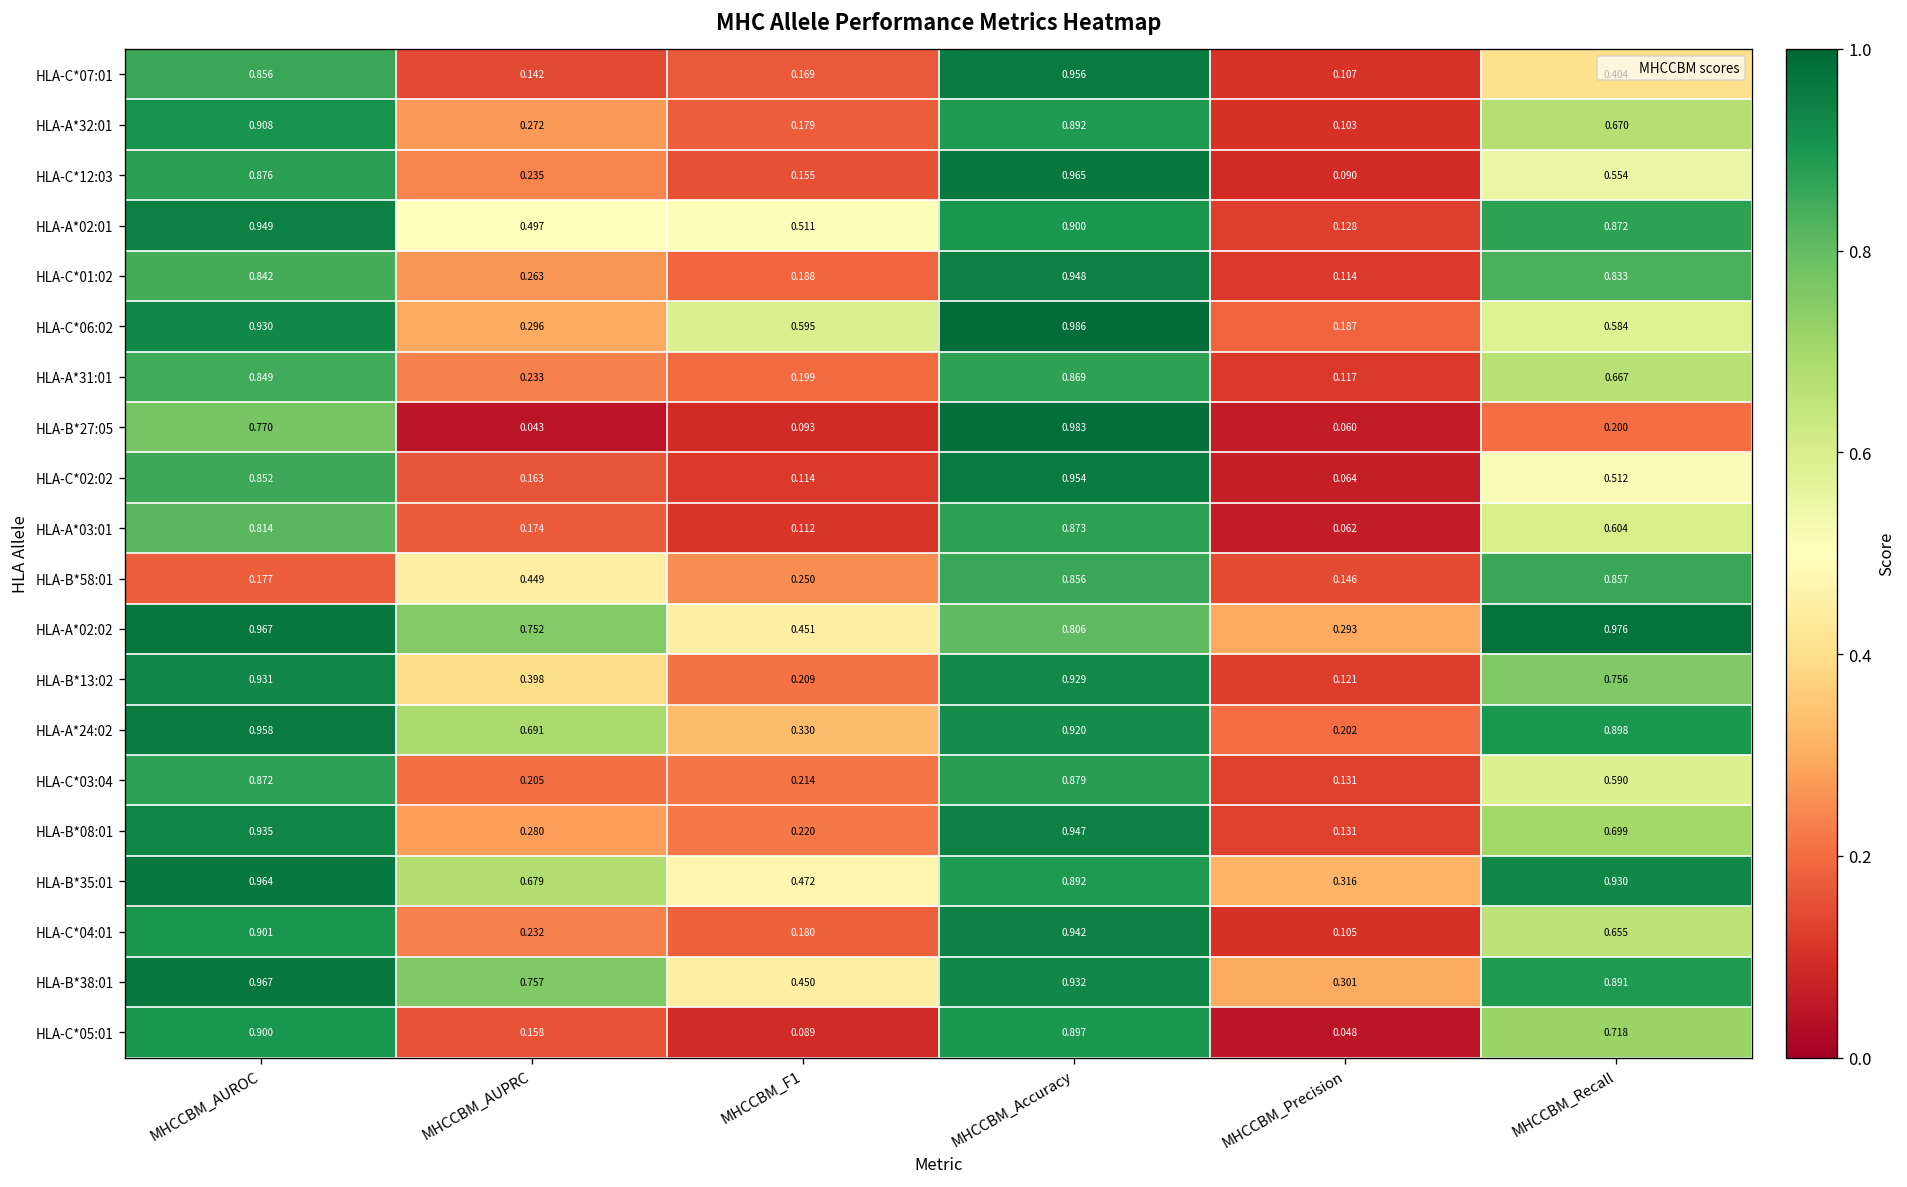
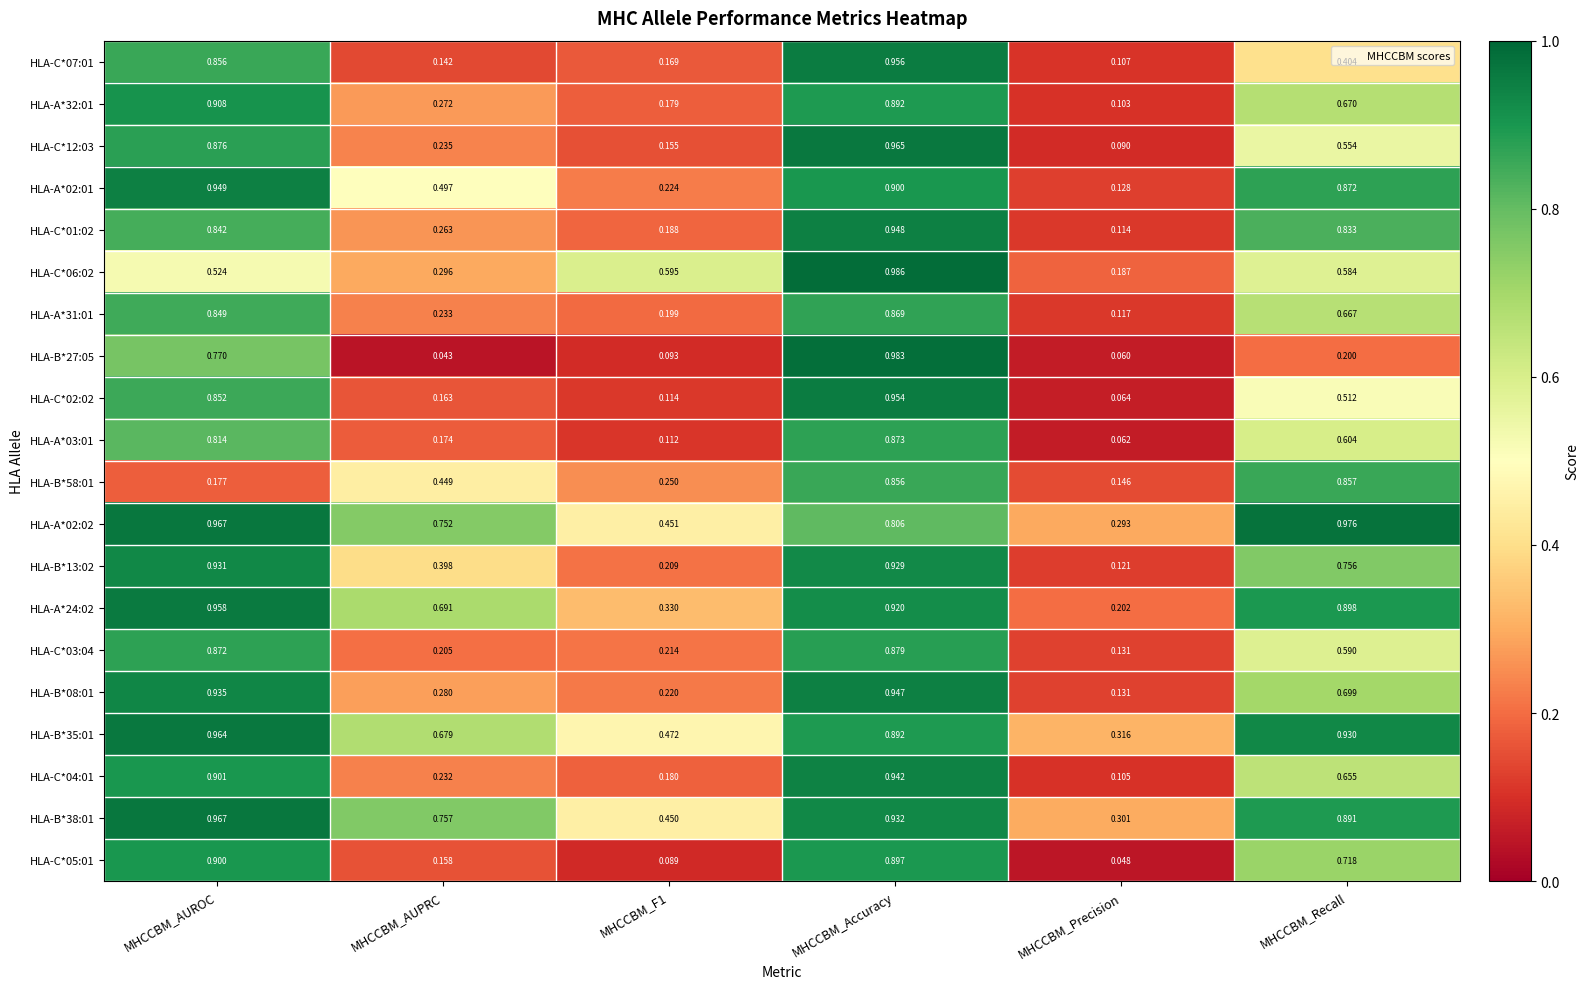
  {
    "HLA-C*07:01": {
      "MHCCBM_AUROC": 0.856,
      "MHCCBM_AUPRC": 0.142,
      "MHCCBM_F1": 0.169,
      "MHCCBM_Accuracy": 0.956,
      "MHCCBM_Precision": 0.107
    },
    "HLA-A*32:01": {
      "MHCCBM_AUROC": 0.908,
      "MHCCBM_AUPRC": 0.272,
      "MHCCBM_F1": 0.179,
      "MHCCBM_Accuracy": 0.892,
      "MHCCBM_Precision": 0.103,
      "MHCCBM_Recall": 0.670
    },
    "HLA-C*12:03": {
      "MHCCBM_AUROC": 0.876,
      "MHCCBM_AUPRC": 0.235,
      "MHCCBM_F1": 0.155,
      "MHCCBM_Accuracy": 0.965,
      "MHCCBM_Precision": 0.090,
      "MHCCBM_Recall": 0.554
    },
    "HLA-A*02:01": {
      "MHCCBM_AUROC": 0.949,
      "MHCCBM_AUPRC": 0.497,
-     "MHCCBM_F1": 0.511,
+     "MHCCBM_F1": 0.224,
      "MHCCBM_Accuracy": 0.900,
      "MHCCBM_Precision": 0.128,
      "MHCCBM_Recall": 0.872
    },
    "HLA-C*01:02": {
      "MHCCBM_AUROC": 0.842,
      "MHCCBM_AUPRC": 0.263,
      "MHCCBM_F1": 0.188,
      "MHCCBM_Accuracy": 0.948,
      "MHCCBM_Precision": 0.114,
      "MHCCBM_Recall": 0.833
    },
    "HLA-C*06:02": {
-     "MHCCBM_AUROC": 0.930,
+     "MHCCBM_AUROC": 0.524,
      "MHCCBM_AUPRC": 0.296,
      "MHCCBM_F1": 0.595,
      "MHCCBM_Accuracy": 0.986,
      "MHCCBM_Precision": 0.187,
      "MHCCBM_Recall": 0.584
    },
    "HLA-A*31:01": {
      "MHCCBM_AUROC": 0.849,
      "MHCCBM_AUPRC": 0.233,
      "MHCCBM_F1": 0.199,
      "MHCCBM_Accuracy": 0.869,
      "MHCCBM_Precision": 0.117,
      "MHCCBM_Recall": 0.667
    },
    "HLA-B*27:05": {
      "MHCCBM_AUROC": 0.770,
      "MHCCBM_AUPRC": 0.043,
      "MHCCBM_F1": 0.093,
      "MHCCBM_Accuracy": 0.983,
      "MHCCBM_Precision": 0.060,
      "MHCCBM_Recall": 0.200
    },
    "HLA-C*02:02": {
      "MHCCBM_AUROC": 0.852,
      "MHCCBM_AUPRC": 0.163,
      "MHCCBM_F1": 0.114,
      "MHCCBM_Accuracy": 0.954,
      "MHCCBM_Precision": 0.064,
      "MHCCBM_Recall": 0.512
    },
    "HLA-A*03:01": {
      "MHCCBM_AUROC": 0.814,
      "MHCCBM_AUPRC": 0.174,
      "MHCCBM_F1": 0.112,
      "MHCCBM_Accuracy": 0.873,
      "MHCCBM_Precision": 0.062,
      "MHCCBM_Recall": 0.604
    },
    "HLA-B*58:01": {
      "MHCCBM_AUROC": 0.177,
      "MHCCBM_AUPRC": 0.449,
      "MHCCBM_F1": 0.250,
      "MHCCBM_Accuracy": 0.856,
      "MHCCBM_Precision": 0.146,
      "MHCCBM_Recall": 0.857
    },
    "HLA-A*02:02": {
      "MHCCBM_AUROC": 0.967,
      "MHCCBM_AUPRC": 0.752,
      "MHCCBM_F1": 0.451,
      "MHCCBM_Accuracy": 0.806,
      "MHCCBM_Precision": 0.293,
      "MHCCBM_Recall": 0.976
    },
    "HLA-B*13:02": {
      "MHCCBM_AUROC": 0.931,
      "MHCCBM_AUPRC": 0.398,
      "MHCCBM_F1": 0.209,
      "MHCCBM_Accuracy": 0.929,
      "MHCCBM_Precision": 0.121,
      "MHCCBM_Recall": 0.756
    },
    "HLA-A*24:02": {
      "MHCCBM_AUROC": 0.958,
      "MHCCBM_AUPRC": 0.691,
      "MHCCBM_F1": 0.330,
      "MHCCBM_Accuracy": 0.920,
      "MHCCBM_Precision": 0.202,
      "MHCCBM_Recall": 0.898
    },
    "HLA-C*03:04": {
      "MHCCBM_AUROC": 0.872,
      "MHCCBM_AUPRC": 0.205,
      "MHCCBM_F1": 0.214,
      "MHCCBM_Accuracy": 0.879,
      "MHCCBM_Precision": 0.131,
      "MHCCBM_Recall": 0.590
    },
    "HLA-B*08:01": {
      "MHCCBM_AUROC": 0.935,
      "MHCCBM_AUPRC": 0.280,
      "MHCCBM_F1": 0.220,
      "MHCCBM_Accuracy": 0.947,
      "MHCCBM_Precision": 0.131,
      "MHCCBM_Recall": 0.699
    },
    "HLA-B*35:01": {
      "MHCCBM_AUROC": 0.964,
      "MHCCBM_AUPRC": 0.679,
      "MHCCBM_F1": 0.472,
      "MHCCBM_Accuracy": 0.892,
      "MHCCBM_Precision": 0.316,
      "MHCCBM_Recall": 0.930
    },
    "HLA-C*04:01": {
      "MHCCBM_AUROC": 0.901,
      "MHCCBM_AUPRC": 0.232,
      "MHCCBM_F1": 0.180,
      "MHCCBM_Accuracy": 0.942,
      "MHCCBM_Precision": 0.105,
      "MHCCBM_Recall": 0.655
    },
    "HLA-B*38:01": {
      "MHCCBM_AUROC": 0.967,
      "MHCCBM_AUPRC": 0.757,
      "MHCCBM_F1": 0.450,
      "MHCCBM_Accuracy": 0.932,
      "MHCCBM_Precision": 0.301,
      "MHCCBM_Recall": 0.891
    },
    "HLA-C*05:01": {
      "MHCCBM_AUROC": 0.900,
      "MHCCBM_AUPRC": 0.158,
      "MHCCBM_F1": 0.089,
      "MHCCBM_Accuracy": 0.897,
      "MHCCBM_Precision": 0.048,
      "MHCCBM_Recall": 0.718
    }
  }
